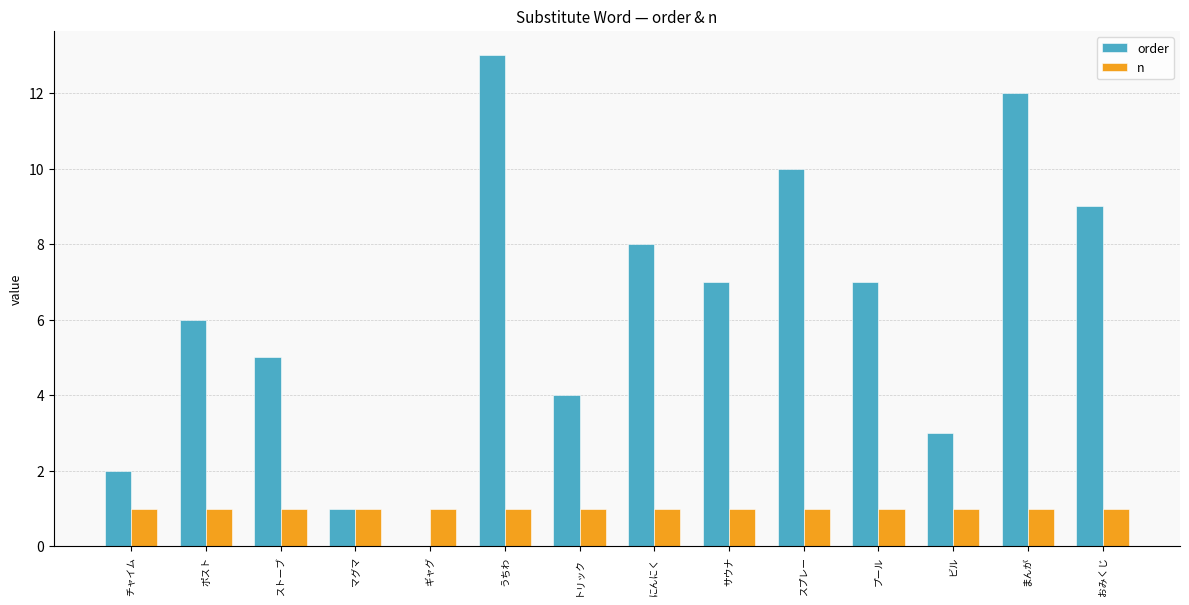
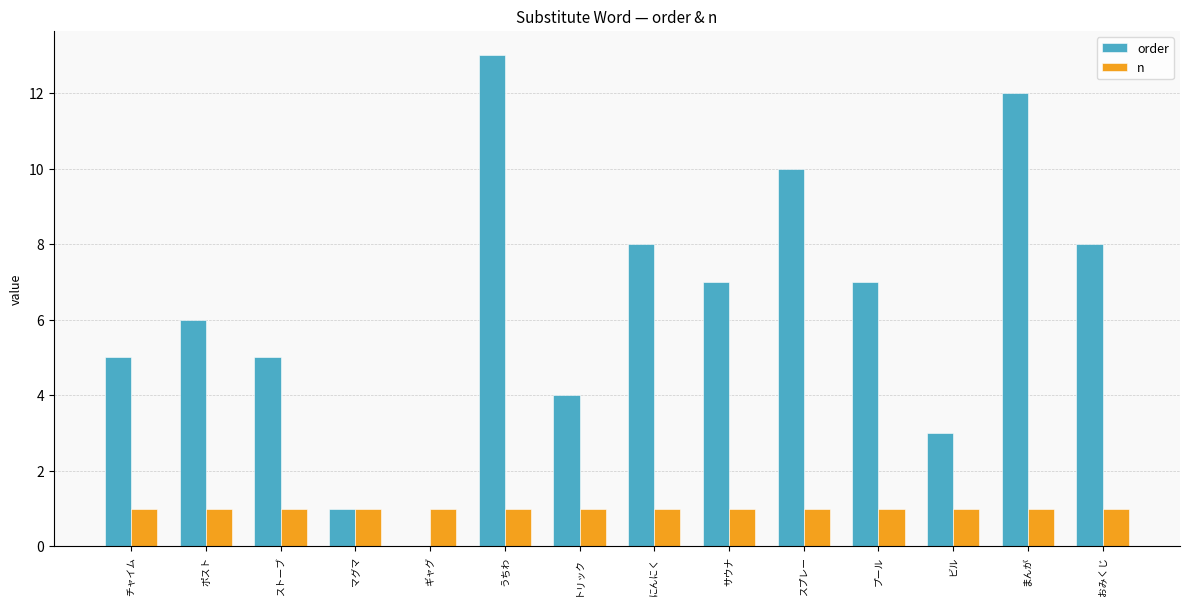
  {
    "order": {
-     "チャイム": 2,
+     "チャイム": 5,
      "ポスト": 6,
      "ストーブ": 5,
      "マグマ": 1,
      "ギャグ": 0,
      "うちわ": 13,
      "トリック": 4,
      "にんにく": 8,
      "サウナ": 7,
      "スプレー": 10,
      "プール": 7,
      "ビル": 3,
      "まんが": 12,
-     "おみくじ": 9
+     "おみくじ": 8
    },
    "n": {
      "チャイム": 1,
      "ポスト": 1,
      "ストーブ": 1,
      "マグマ": 1,
      "ギャグ": 1,
      "うちわ": 1,
      "トリック": 1,
      "にんにく": 1,
      "サウナ": 1,
      "スプレー": 1,
      "プール": 1,
      "ビル": 1,
      "まんが": 1,
      "おみくじ": 1
    }
  }
